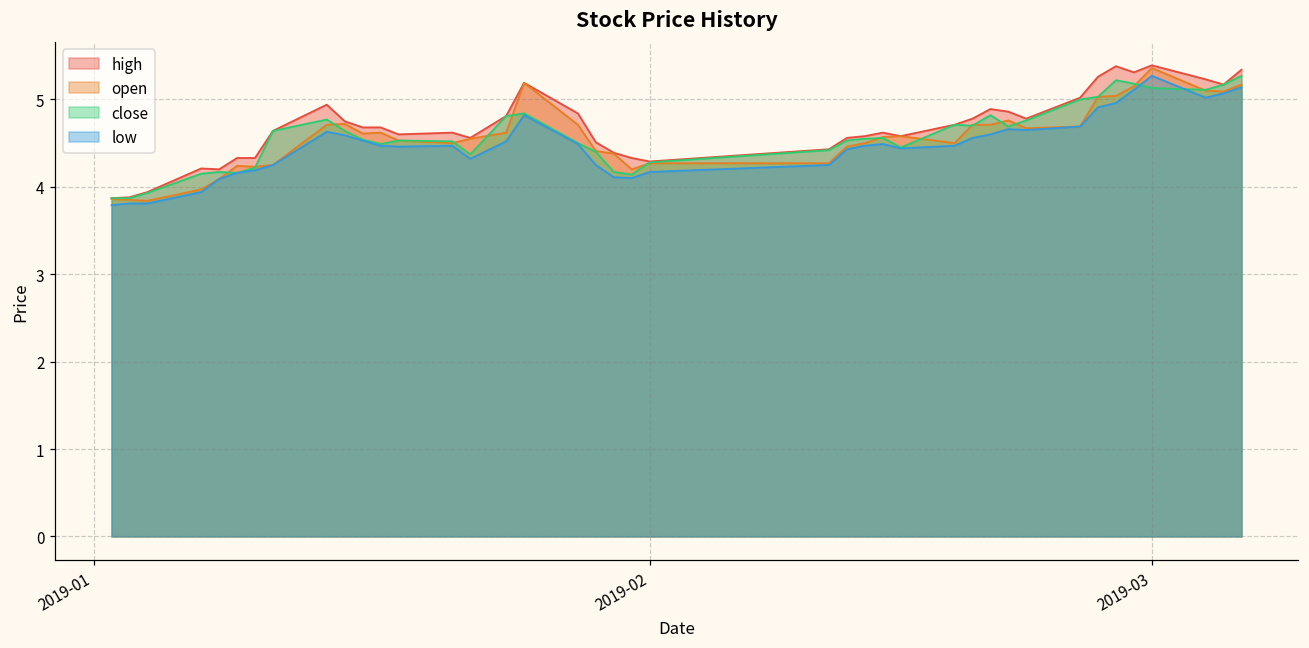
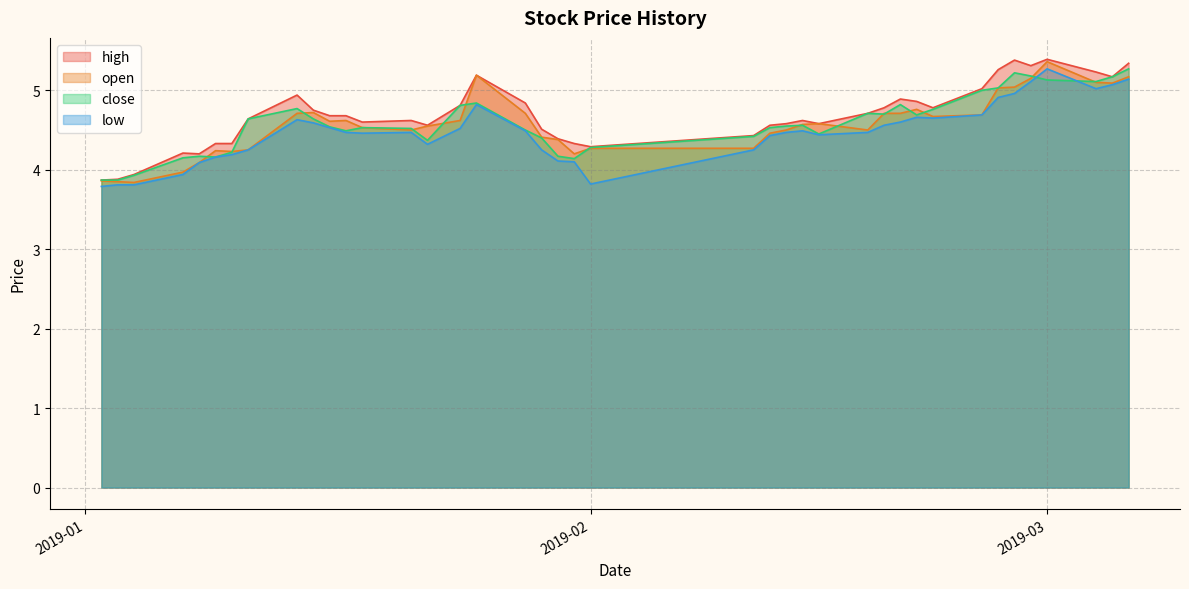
  {
    "close": {
      "2019-03": 5.1
    },
    "low": {
-     "2019-02": 4.2,
+     "2019-02": 3.8,
      "2019-03": 5.3
    }
  }
